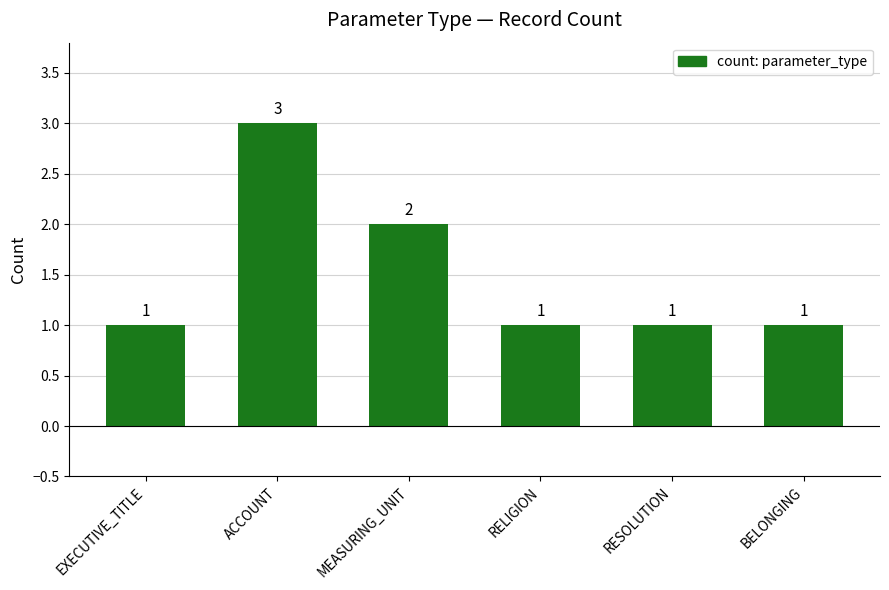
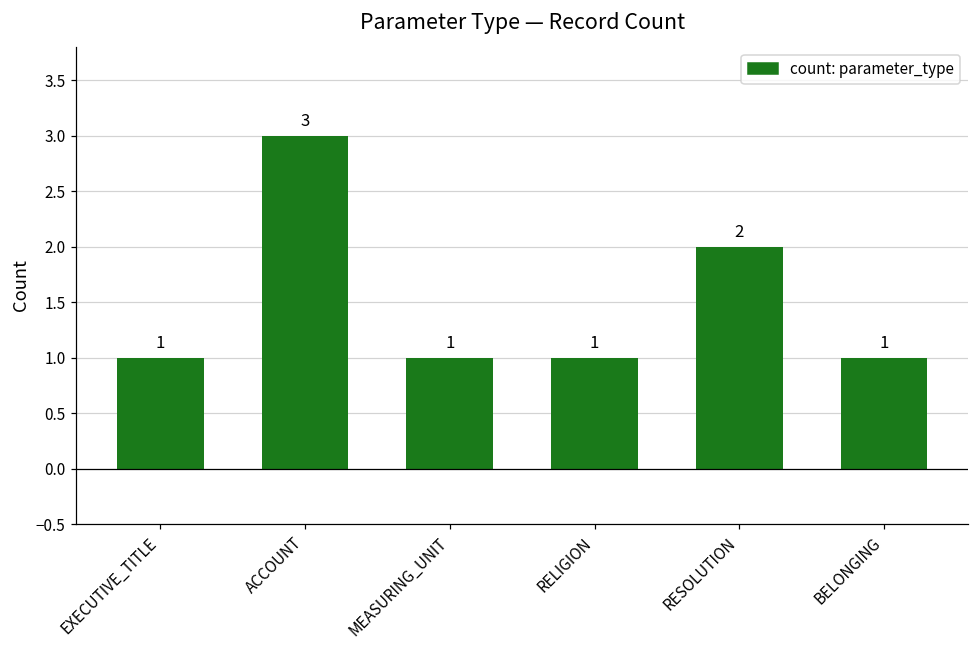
  {
    "EXECUTIVE_TITLE": 1,
    "ACCOUNT": 3,
-   "MEASURING_UNIT": 2,
+   "MEASURING_UNIT": 1,
    "RELIGION": 1,
-   "RESOLUTION": 1,
+   "RESOLUTION": 2,
    "BELONGING": 1
  }
